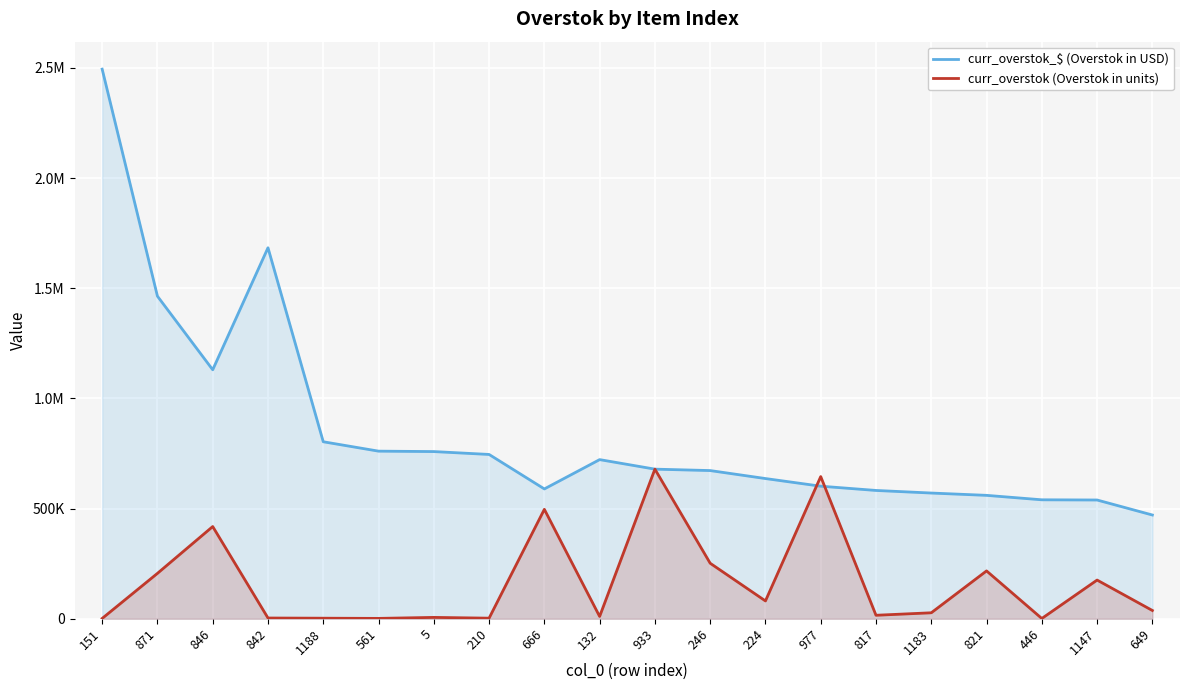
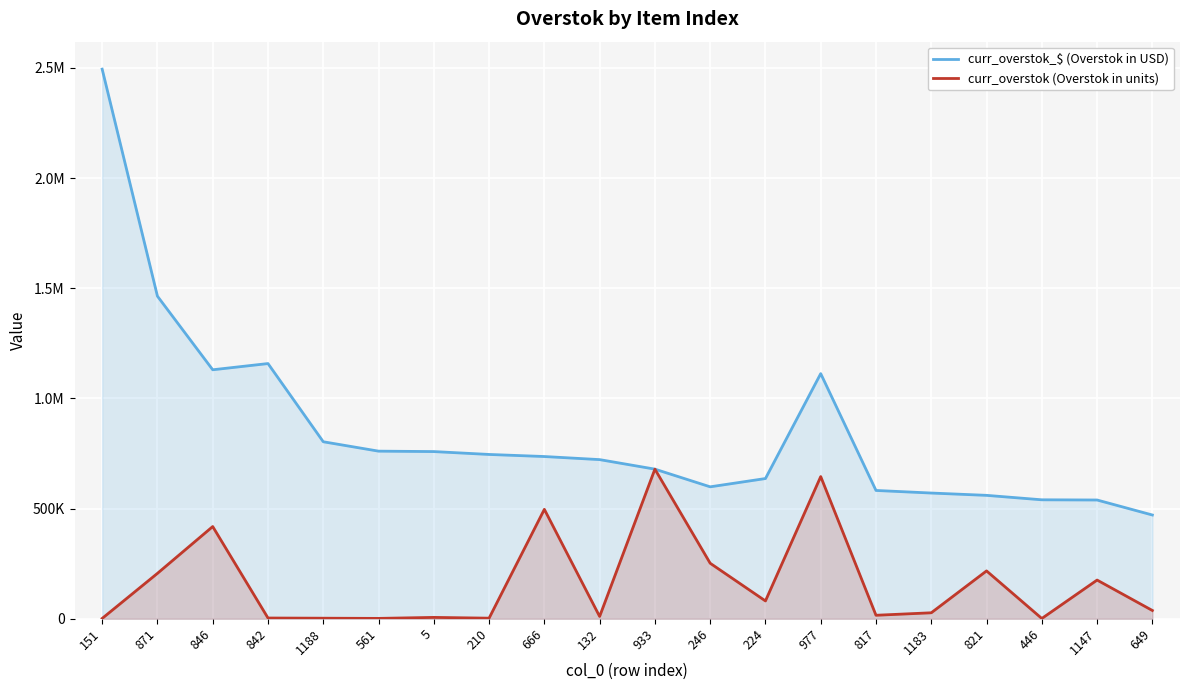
  {
    "curr_overstok_$ (Overstok in USD)": {
      "151": 2490000,
      "871": 1460000,
      "846": 1130000,
-     "842": 1680000,
+     "842": 1160000,
      "1188": 800000,
      "561": 760000,
      "5": 760000,
      "210": 750000,
-     "666": 590000,
+     "666": 740000,
      "132": 720000,
-     "246": 670000,
+     "246": 600000,
      "224": 640000,
-     "977": 600000,
+     "977": 1110000,
      "817": 580000,
      "1183": 570000,
      "821": 560000,
      "446": 540000,
      "1147": 540000,
      "649": 470000
    },
    "curr_overstok (Overstok in units)": {
      "151": 0,
      "871": 210000,
      "846": 420000,
      "842": 0,
      "1188": 0,
      "561": 0,
      "5": 10000,
      "210": 0,
      "666": 500000,
      "132": 10000,
      "246": 250000,
      "224": 80000,
      "977": 650000,
      "817": 20000,
      "1183": 30000,
      "821": 220000,
      "446": 0,
      "1147": 180000,
      "649": 40000
    }
  }
